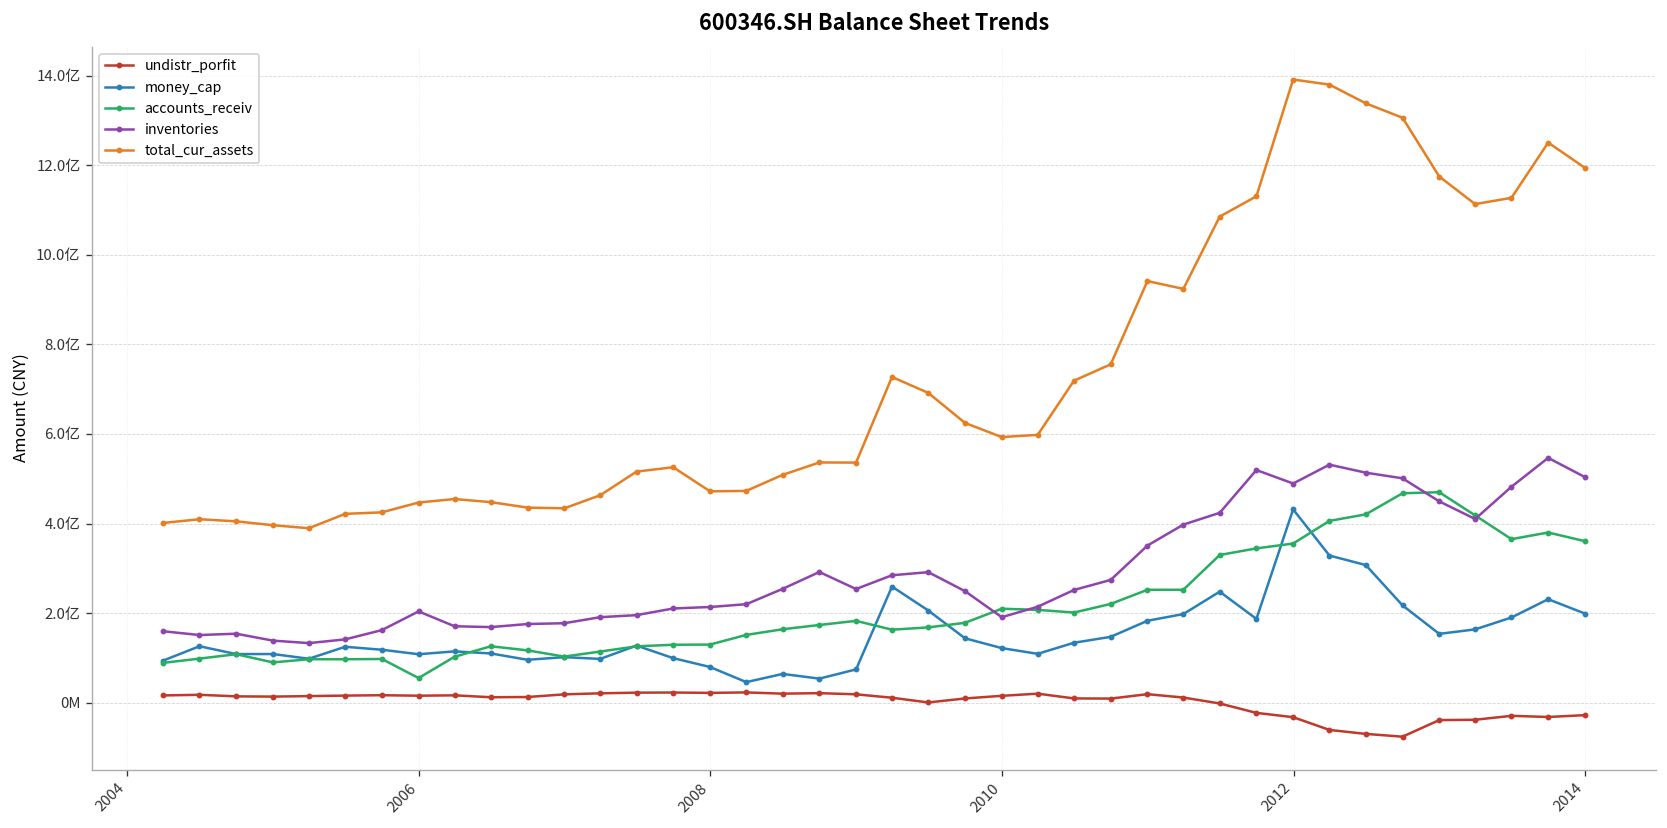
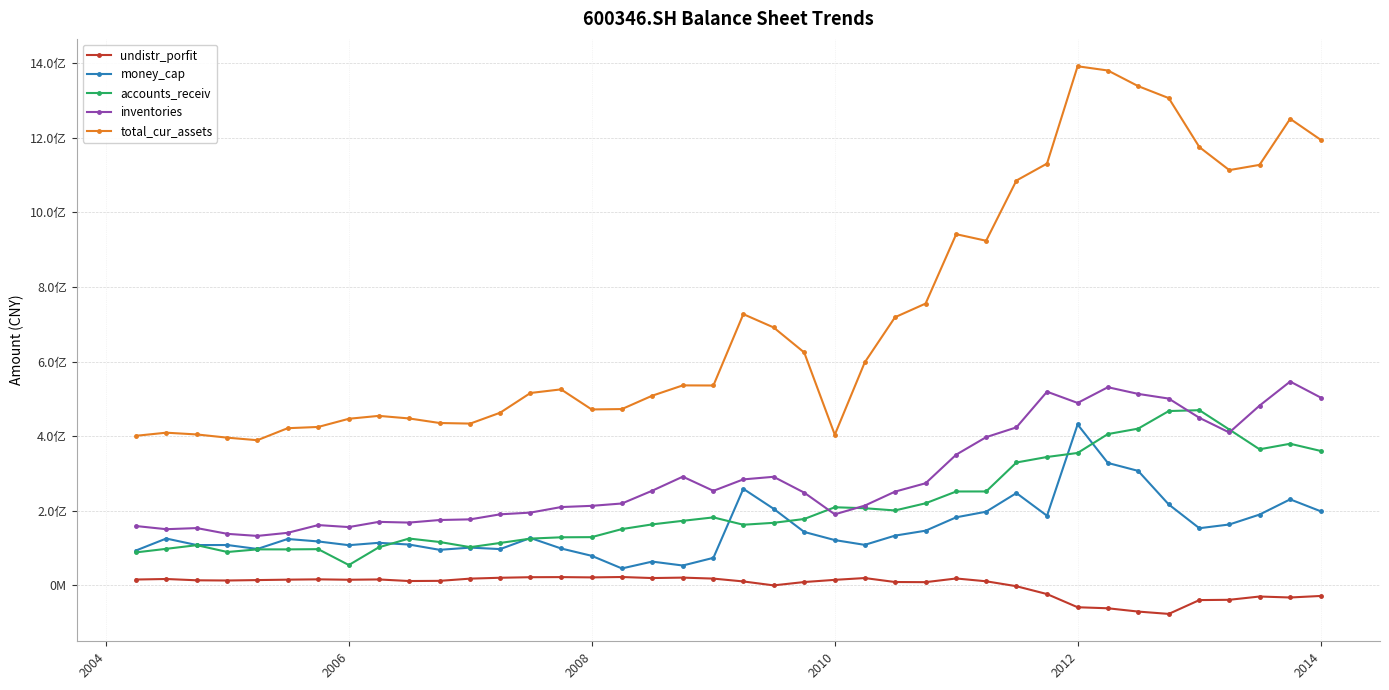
  {
    "undistr_porfit": {
      "2006": "0.2亿",
      "2008": "0.2亿",
      "2010": "0.2亿",
-     "2012": "-0.3亿",
+     "2012": "-0.6亿",
      "2014": "-0.3亿"
    },
    "money_cap": {
      "2006": "1.1亿",
      "2008": "0.8亿",
      "2010": "1.2亿",
      "2012": "4.3亿",
      "2014": "2.0亿"
    },
    "accounts_receiv": {
      "2006": "0.5亿",
      "2008": "1.3亿",
      "2010": "2.1亿",
      "2012": "3.6亿",
      "2014": "3.6亿"
    },
    "inventories": {
-     "2006": "2.0亿",
+     "2006": "1.6亿",
      "2008": "2.1亿",
      "2010": "1.9亿",
      "2012": "4.9亿",
      "2014": "5.0亿"
    },
    "total_cur_assets": {
      "2006": "4.5亿",
      "2008": "4.7亿",
-     "2010": "5.9亿",
+     "2010": "4.0亿",
      "2012": "13.9亿",
      "2014": "11.9亿"
    }
  }
